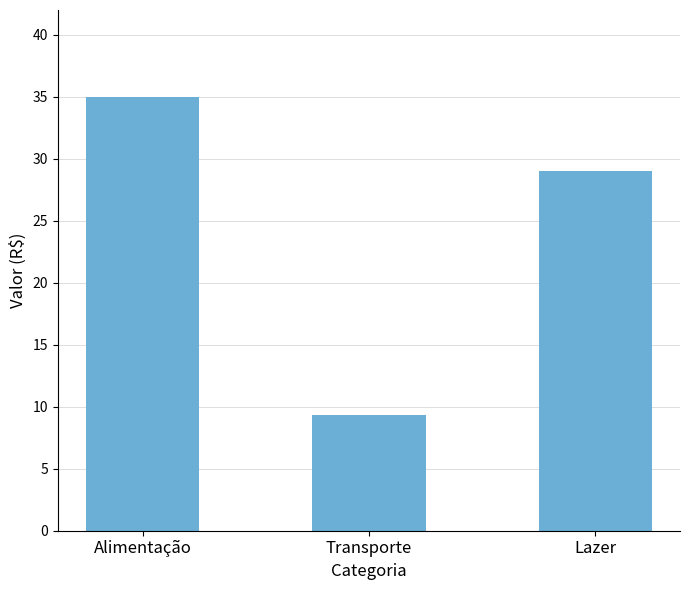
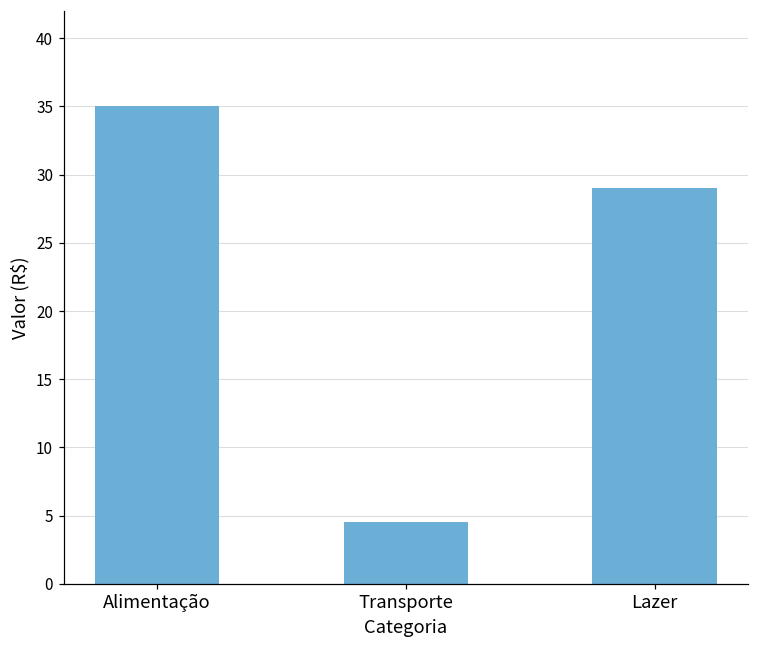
  {
    "Alimentação": 35.0,
-   "Transporte": 9.3,
+   "Transporte": 4.5,
    "Lazer": 29.0
  }
